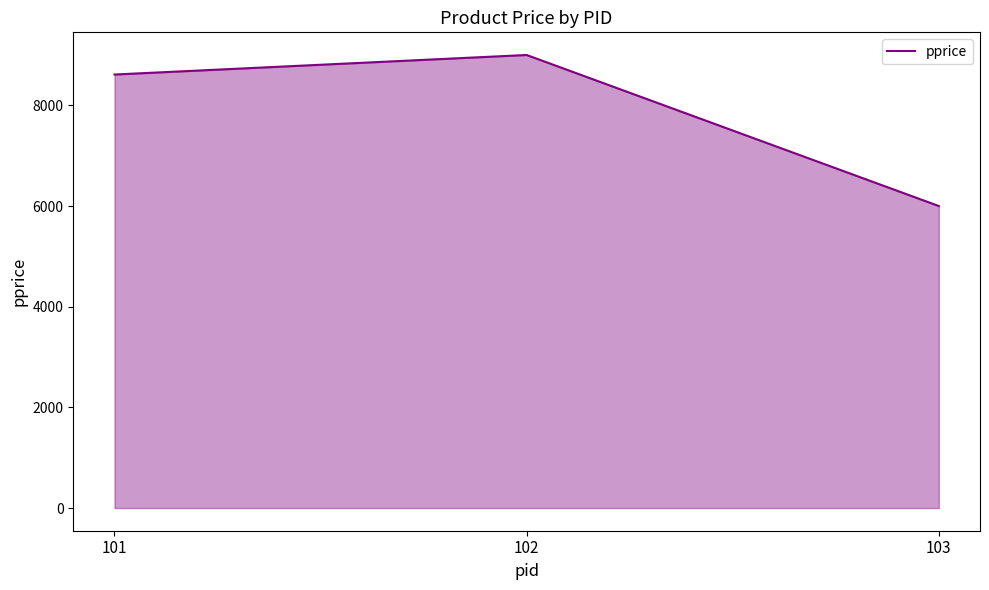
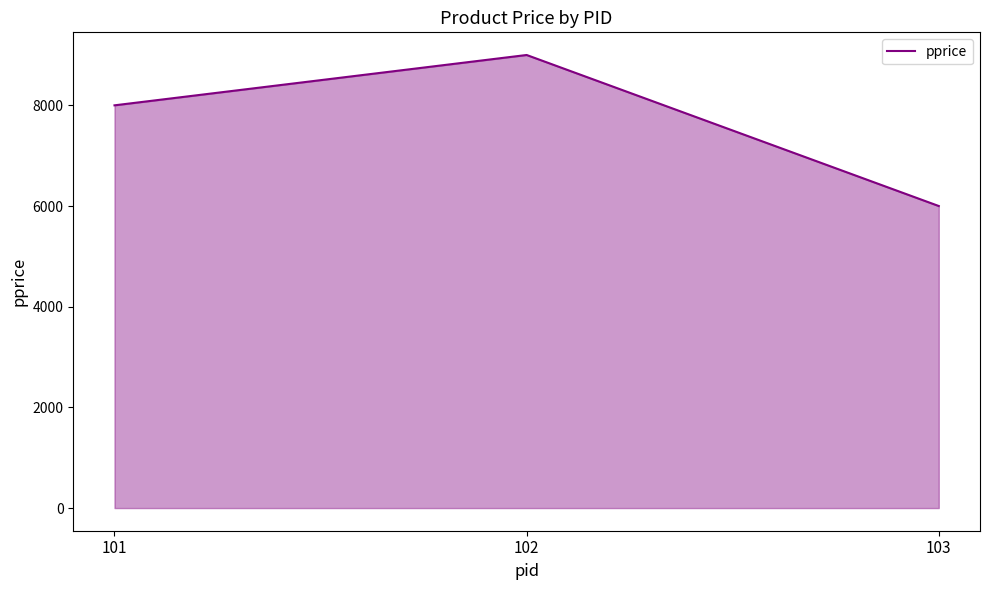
  {
-   "101": 8600,
+   "101": 8000,
    "102": 9000,
    "103": 6000
  }
